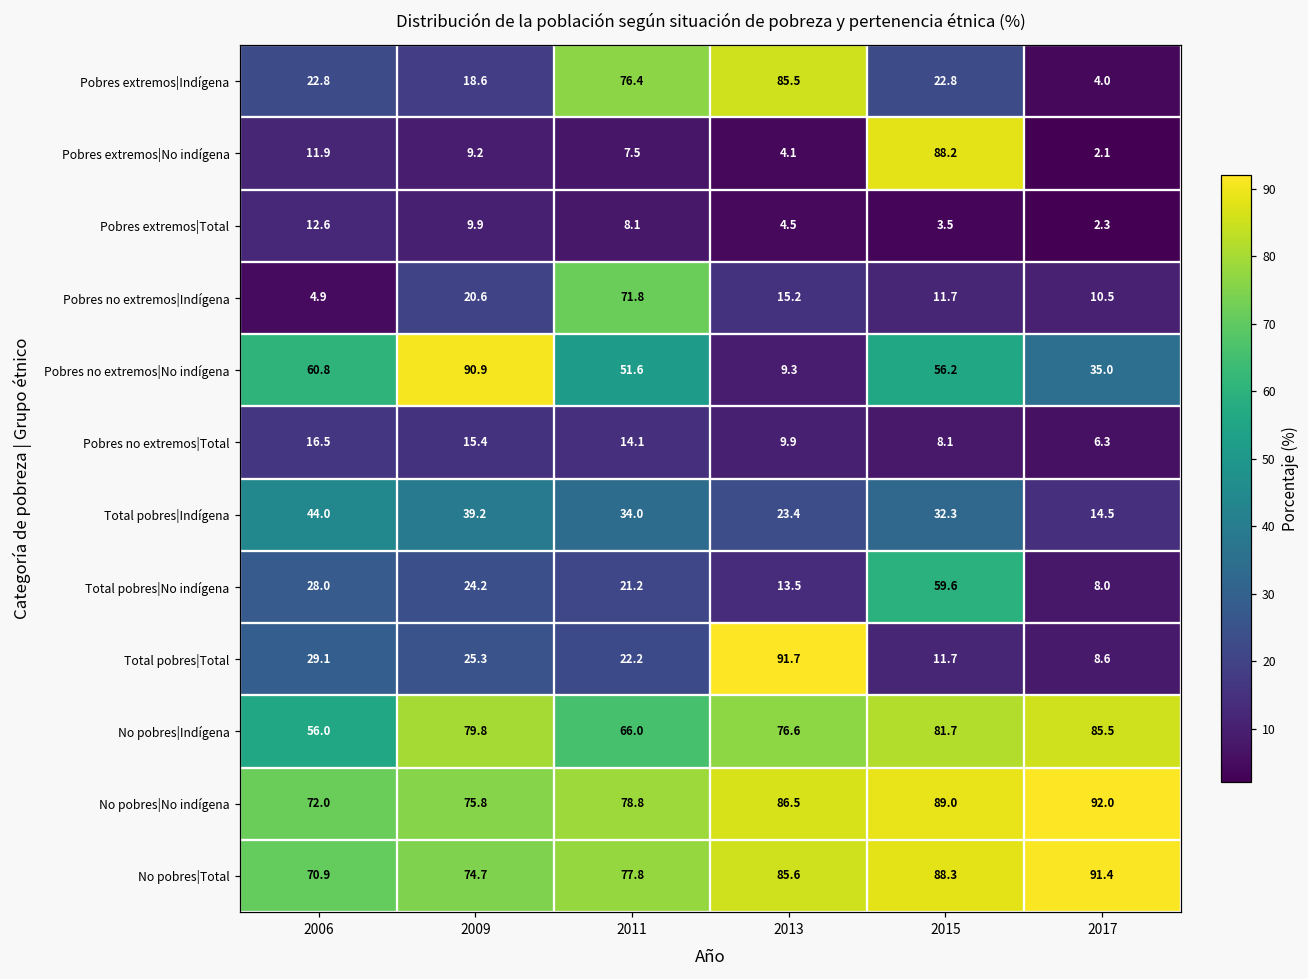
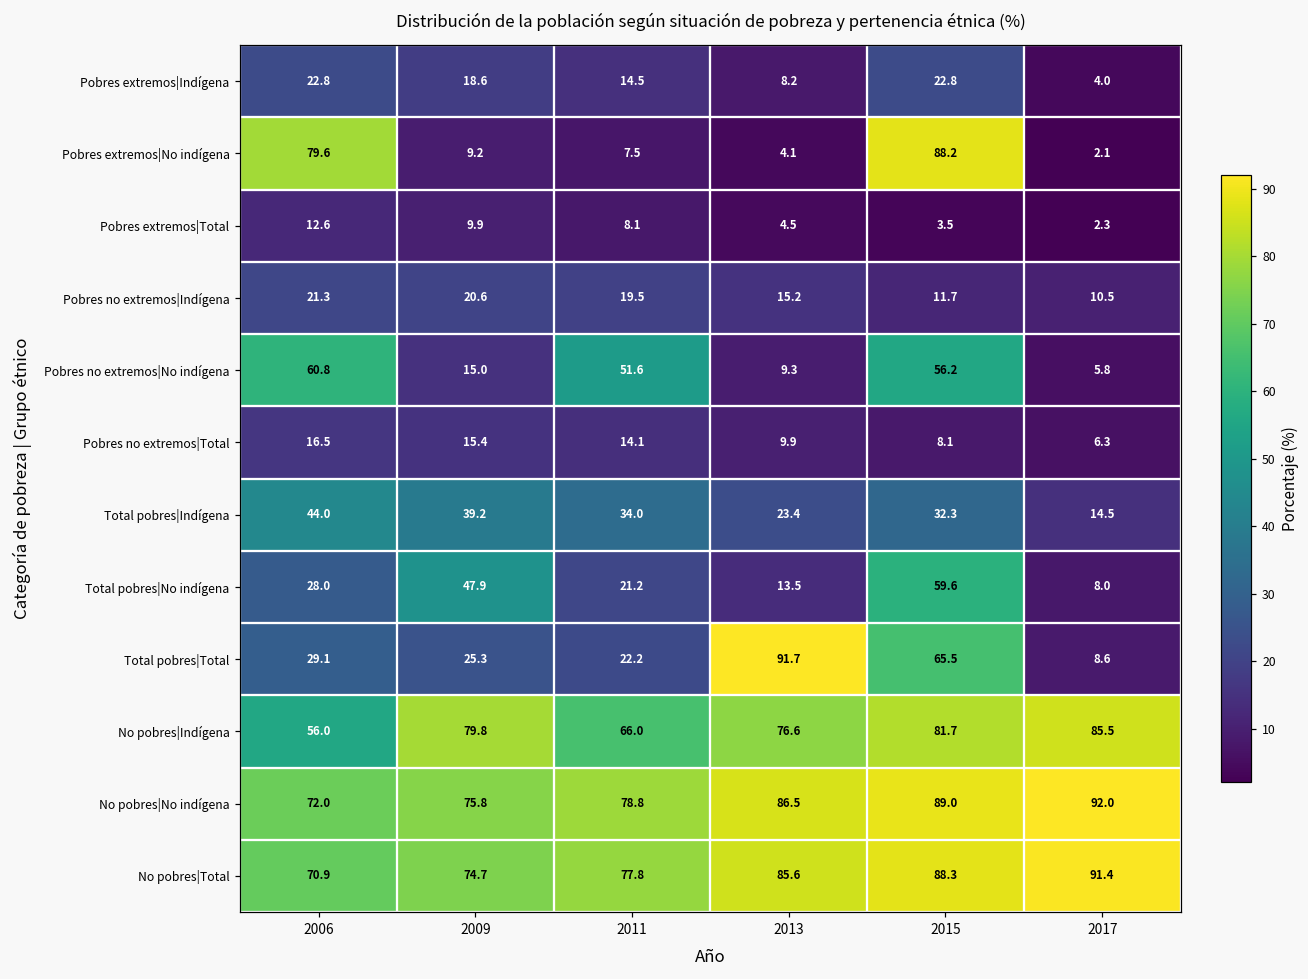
  {
    "Pobres extremos|Indígena": {
      "2006": 22.8,
      "2009": 18.6,
-     "2011": 76.4,
-     "2013": 85.5,
+     "2011": 14.5,
+     "2013": 8.2,
      "2015": 22.8,
      "2017": 4.0
    },
    "Pobres extremos|No indígena": {
-     "2006": 11.9,
+     "2006": 79.6,
      "2009": 9.2,
      "2011": 7.5,
      "2013": 4.1,
      "2015": 88.2,
      "2017": 2.1
    },
    "Pobres extremos|Total": {
      "2006": 12.6,
      "2009": 9.9,
      "2011": 8.1,
      "2013": 4.5,
      "2015": 3.5,
      "2017": 2.3
    },
    "Pobres no extremos|Indígena": {
-     "2006": 4.9,
+     "2006": 21.3,
      "2009": 20.6,
-     "2011": 71.8,
+     "2011": 19.5,
      "2013": 15.2,
      "2015": 11.7,
      "2017": 10.5
    },
    "Pobres no extremos|No indígena": {
      "2006": 60.8,
-     "2009": 90.9,
+     "2009": 15.0,
      "2011": 51.6,
      "2013": 9.3,
      "2015": 56.2,
-     "2017": 35.0
+     "2017": 5.8
    },
    "Pobres no extremos|Total": {
      "2006": 16.5,
      "2009": 15.4,
      "2011": 14.1,
      "2013": 9.9,
      "2015": 8.1,
      "2017": 6.3
    },
    "Total pobres|Indígena": {
      "2006": 44.0,
      "2009": 39.2,
      "2011": 34.0,
      "2013": 23.4,
      "2015": 32.3,
      "2017": 14.5
    },
    "Total pobres|No indígena": {
      "2006": 28.0,
-     "2009": 24.2,
+     "2009": 47.9,
      "2011": 21.2,
      "2013": 13.5,
      "2015": 59.6,
      "2017": 8.0
    },
    "Total pobres|Total": {
      "2006": 29.1,
      "2009": 25.3,
      "2011": 22.2,
      "2013": 91.7,
-     "2015": 11.7,
+     "2015": 65.5,
      "2017": 8.6
    },
    "No pobres|Indígena": {
      "2006": 56.0,
      "2009": 79.8,
      "2011": 66.0,
      "2013": 76.6,
      "2015": 81.7,
      "2017": 85.5
    },
    "No pobres|No indígena": {
      "2006": 72.0,
      "2009": 75.8,
      "2011": 78.8,
      "2013": 86.5,
      "2015": 89.0,
      "2017": 92.0
    },
    "No pobres|Total": {
      "2006": 70.9,
      "2009": 74.7,
      "2011": 77.8,
      "2013": 85.6,
      "2015": 88.3,
      "2017": 91.4
    }
  }
